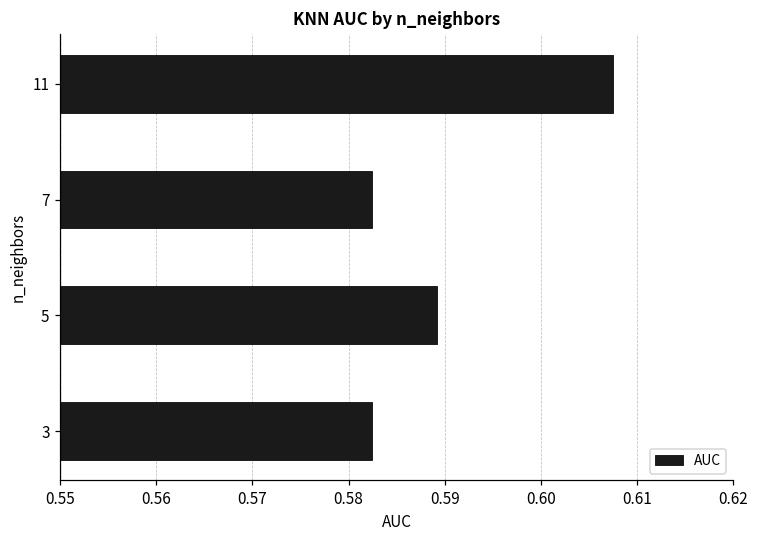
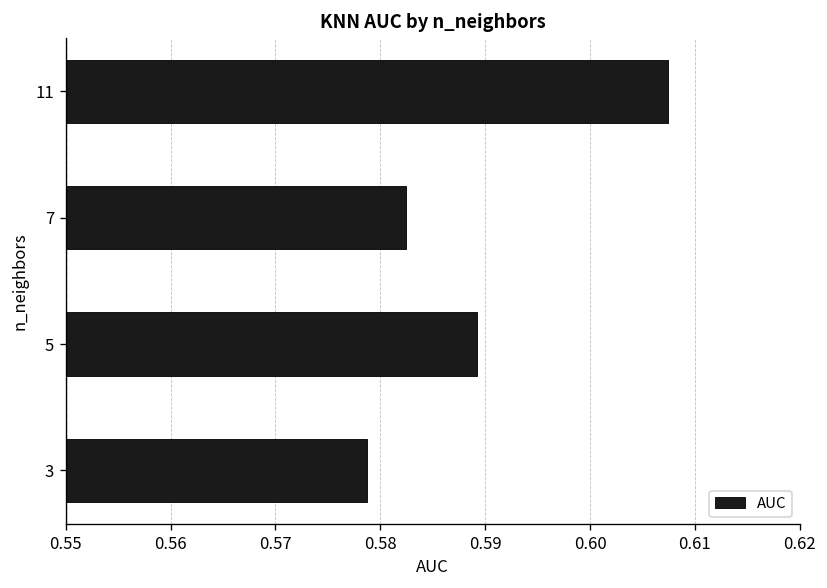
  {
    "11": 0.607,
    "7": 0.582,
    "5": 0.589,
-   "3": 0.582
+   "3": 0.579
  }
